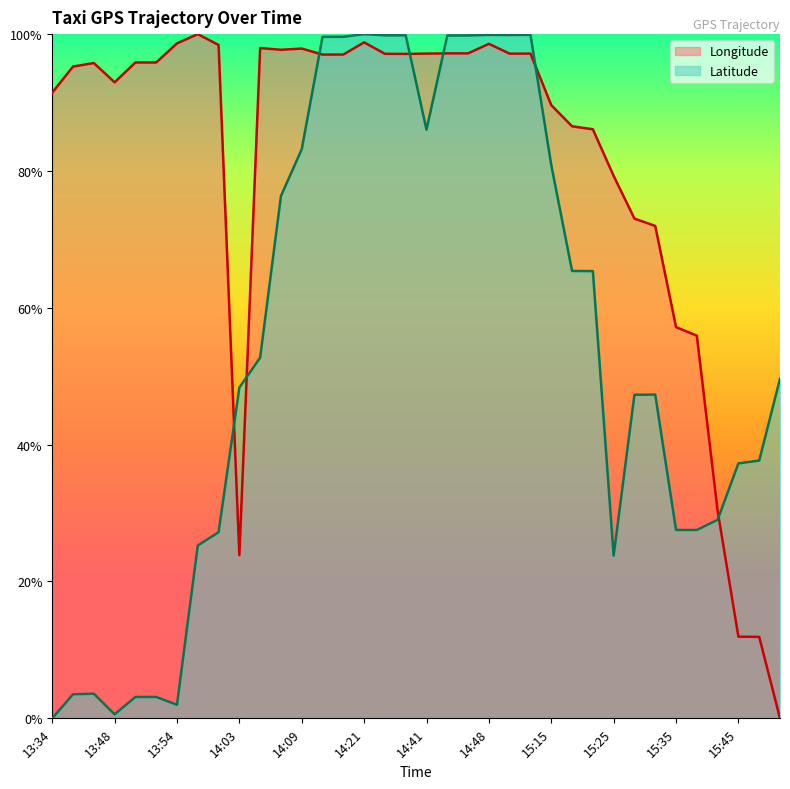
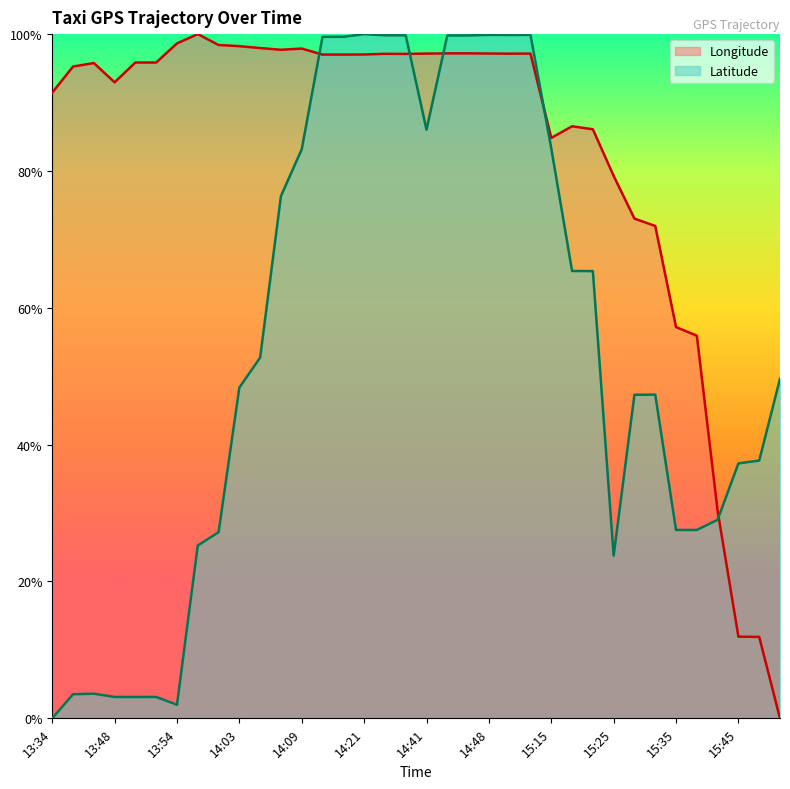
  {
    "Longitude": {
      "13:34": "91%",
      "13:48": "93%",
      "13:54": "99%",
-     "14:03": "24%",
+     "14:03": "98%",
      "14:09": "98%",
-     "14:21": "99%",
+     "14:21": "97%",
      "14:41": "97%",
-     "14:48": "99%",
-     "15:15": "90%",
+     "14:48": "97%",
+     "15:15": "85%",
      "15:25": "79%"
    },
    "Latitude": {
      "13:34": "0%",
-     "13:48": "1%",
+     "13:48": "3%",
      "13:54": "2%",
      "14:03": "48%",
      "14:09": "83%",
      "14:21": "100%",
      "14:41": "86%",
      "14:48": "100%",
-     "15:15": "81%",
+     "15:15": "83%",
      "15:25": "24%"
    }
  }
